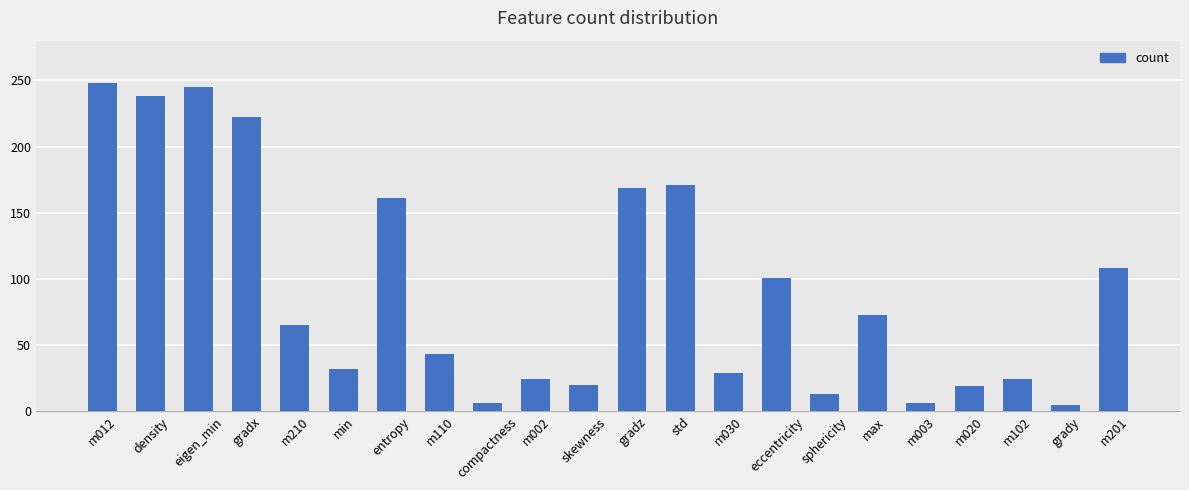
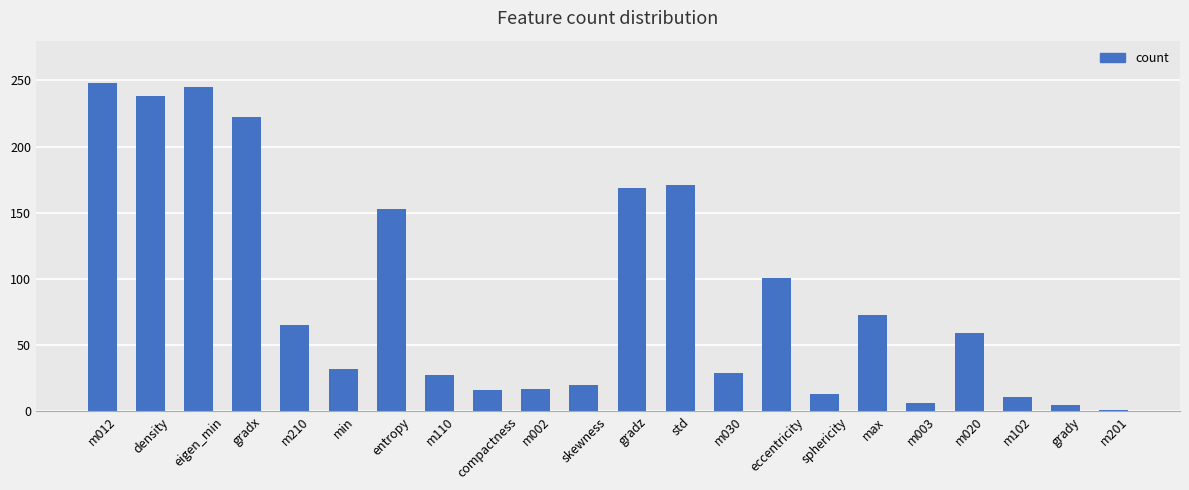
  {
    "m012": 248,
    "density": 238,
    "eigen_min": 245,
    "gradx": 222,
    "m210": 65,
    "min": 32,
-   "entropy": 161,
-   "m110": 43,
-   "compactness": 6,
-   "m002": 24,
+   "entropy": 153,
+   "m110": 27,
+   "compactness": 16,
+   "m002": 17,
    "skewness": 20,
    "gradz": 169,
    "std": 171,
    "m030": 29,
    "eccentricity": 101,
    "sphericity": 13,
    "max": 73,
    "m003": 6,
-   "m020": 19,
-   "m102": 24,
+   "m020": 59,
+   "m102": 11,
    "grady": 5,
-   "m201": 108
+   "m201": 1
  }
